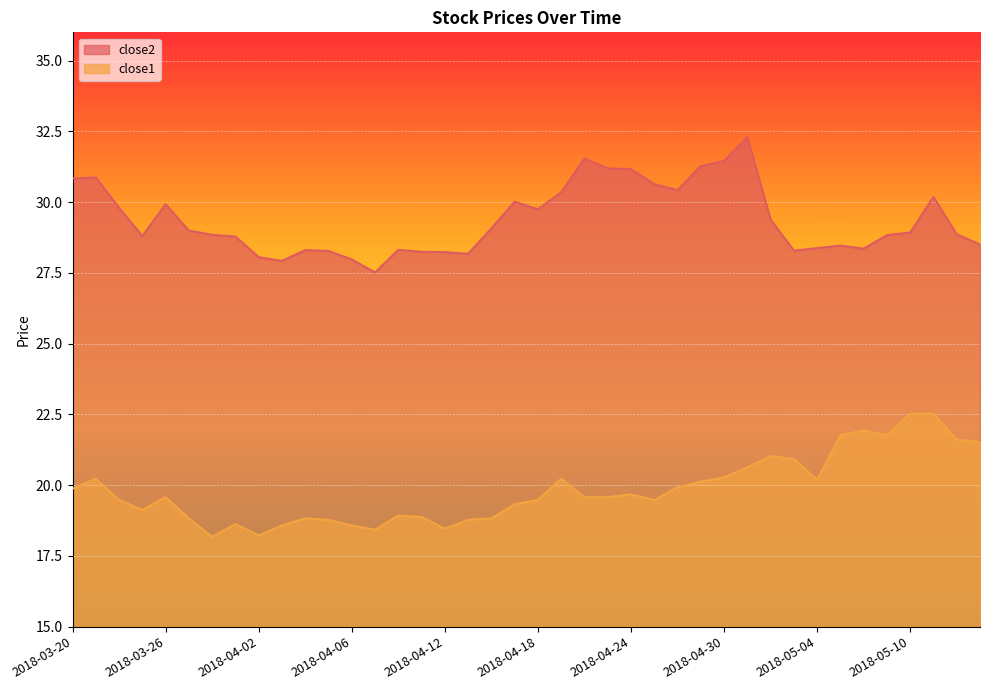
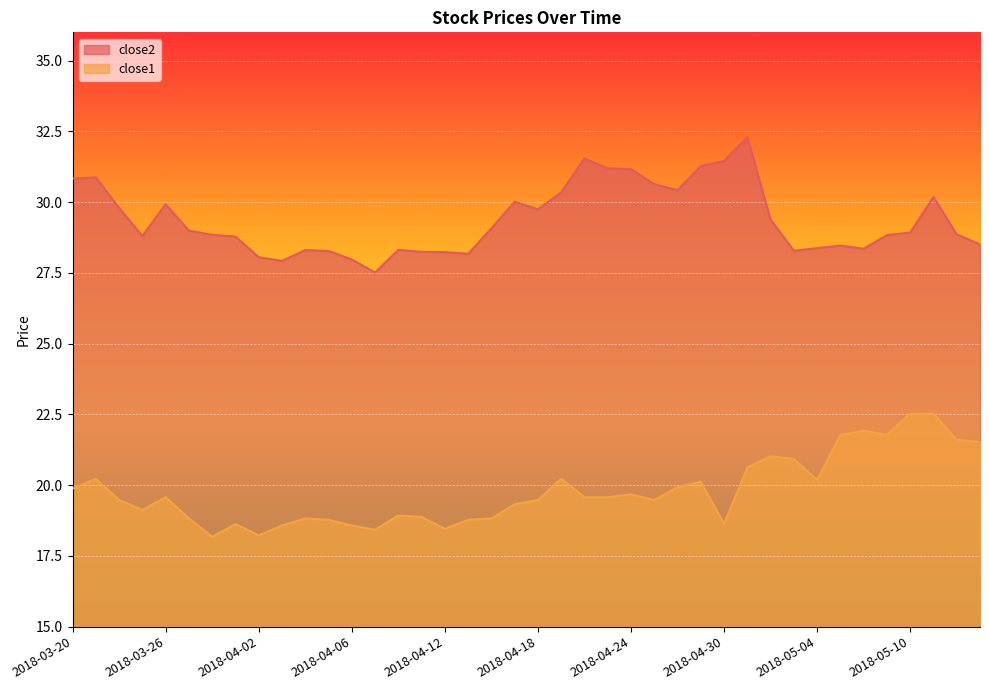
  {
    "close2": {
      "2018-03-20": 30.8,
      "2018-03-26": 29.9,
      "2018-04-02": 28.1,
      "2018-04-06": 28.0,
      "2018-04-12": 28.2,
      "2018-04-18": 29.7,
      "2018-04-24": 31.2,
      "2018-04-30": 31.5,
      "2018-05-04": 28.4,
      "2018-05-10": 28.9
    },
    "close1": {
      "2018-03-20": 19.9,
      "2018-03-26": 19.6,
      "2018-04-02": 18.2,
      "2018-04-06": 18.6,
      "2018-04-12": 18.5,
      "2018-04-18": 19.5,
      "2018-04-24": 19.7,
-     "2018-04-30": 20.3,
+     "2018-04-30": 18.6,
      "2018-05-04": 20.2,
      "2018-05-10": 22.5
    }
  }
